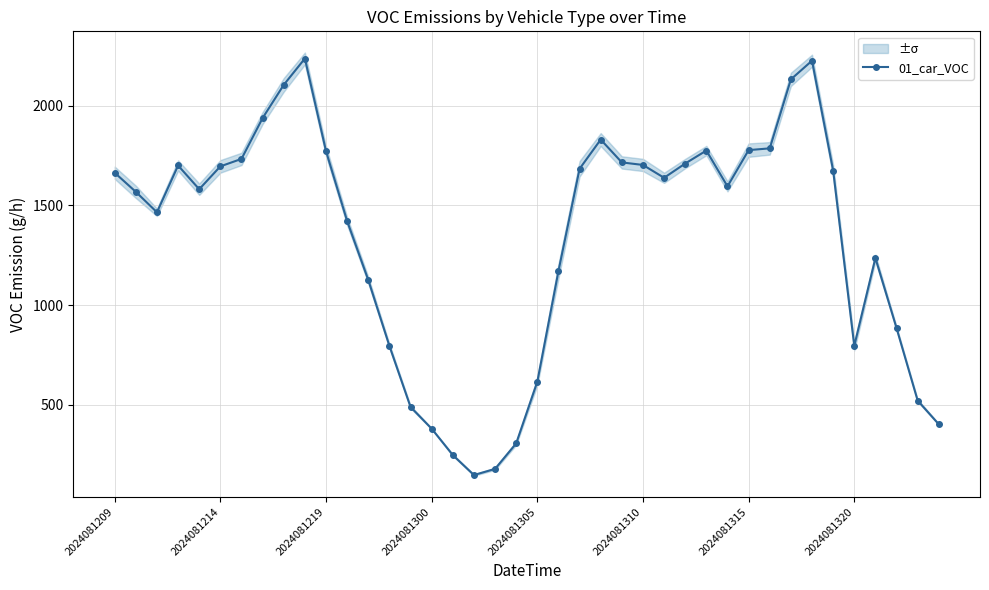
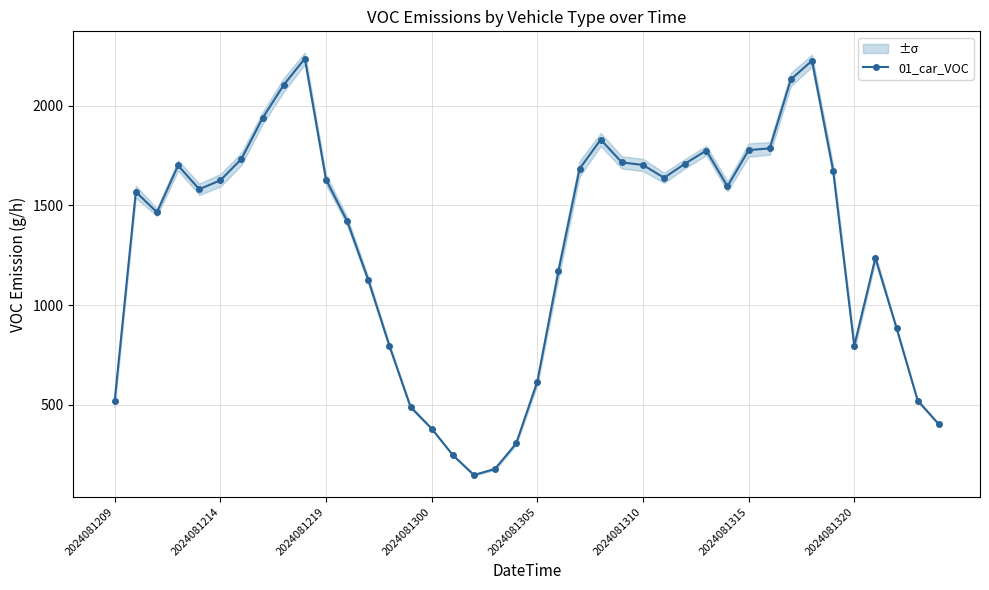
  {
    "01_car_VOC": {
-     "2024081209": 1660,
-     "2024081214": 1700,
-     "2024081219": 1770,
+     "2024081209": 520,
+     "2024081214": 1630,
+     "2024081219": 1630,
      "2024081305": 620,
      "2024081310": 1700,
      "2024081315": 1780,
      "2024081320": 800
    }
  }
